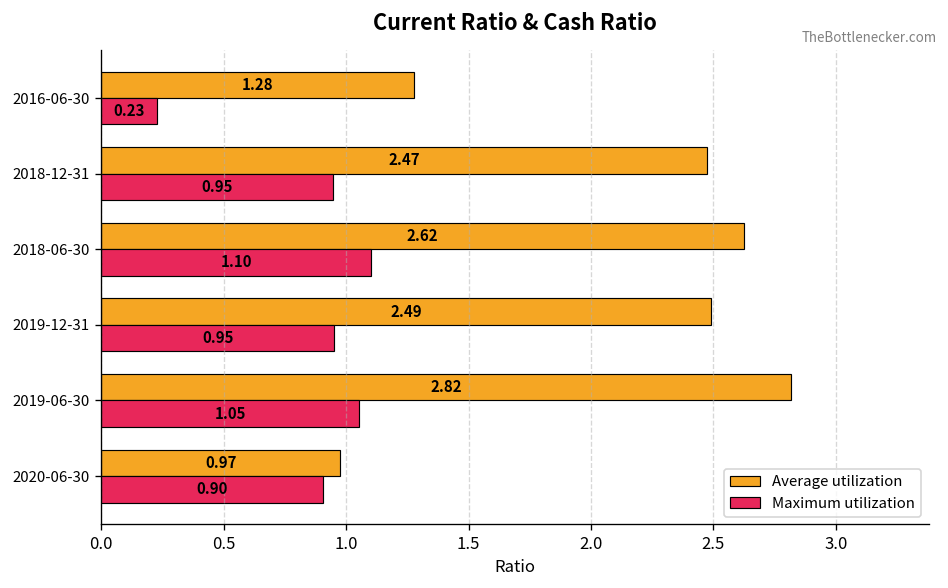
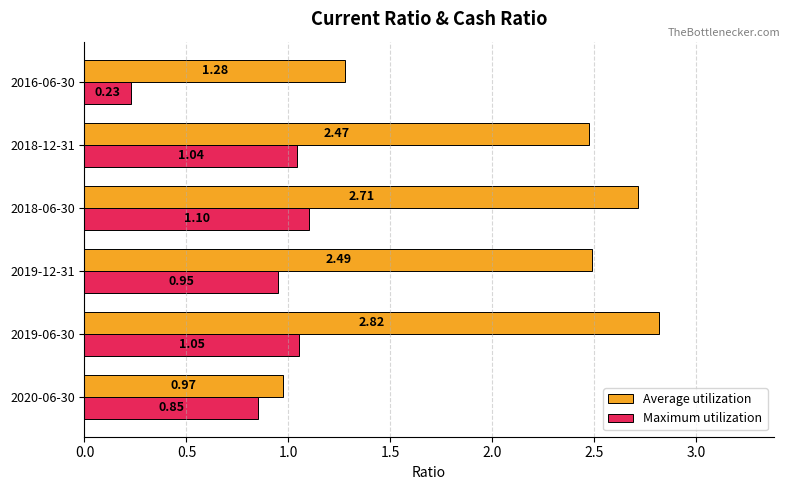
  {
    "Average utilization": {
      "2016-06-30": 1.28,
      "2018-12-31": 2.47,
-     "2018-06-30": 2.62,
+     "2018-06-30": 2.71,
      "2019-12-31": 2.49,
      "2019-06-30": 2.82,
      "2020-06-30": 0.97
    },
    "Maximum utilization": {
      "2016-06-30": 0.23,
-     "2018-12-31": 0.95,
+     "2018-12-31": 1.04,
      "2018-06-30": 1.10,
      "2019-12-31": 0.95,
      "2019-06-30": 1.05,
-     "2020-06-30": 0.90
+     "2020-06-30": 0.85
    }
  }
